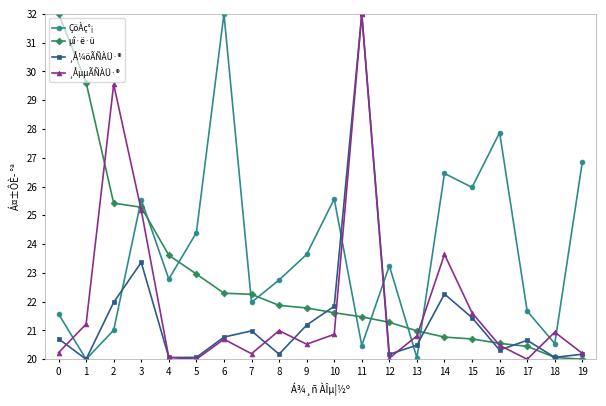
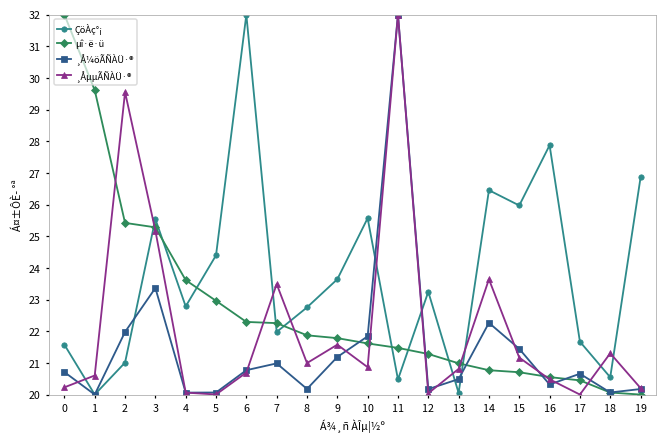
  {
    "¸ÅµµÃÑÀÜ·®": {
      "0": 20.2,
-     "1": 21.2,
+     "1": 20.6,
      "2": 29.6,
      "3": 25.2,
-     "7": 20.2,
+     "7": 23.5,
      "8": 21.0,
-     "9": 20.5,
+     "9": 21.6,
      "10": 20.9,
      "12": 20.0,
      "13": 20.8,
      "14": 23.6,
-     "15": 21.6,
+     "15": 21.2,
      "17": 20.0,
-     "18": 20.9
+     "18": 21.3
    }
  }
